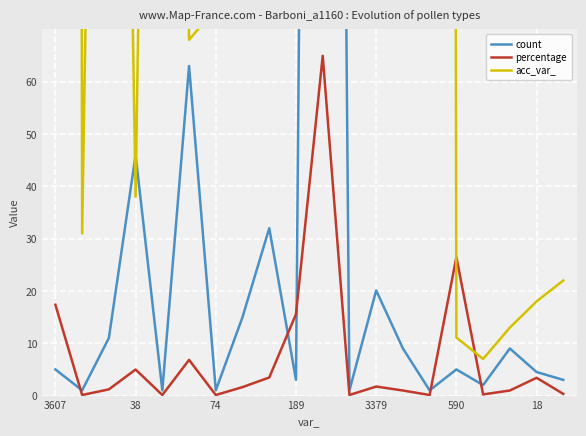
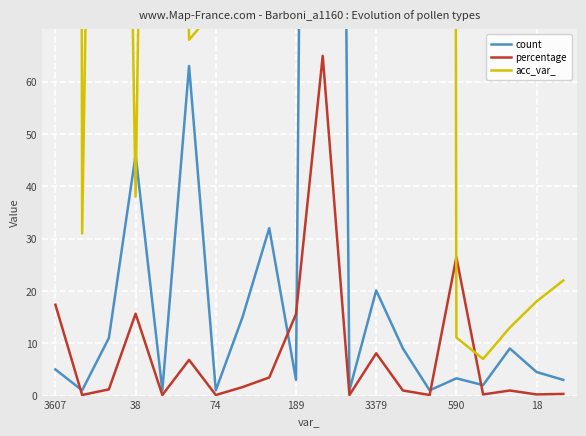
  {
    "count": {
      "3607": 5,
      "38": 46,
      "74": 1,
      "189": 3,
      "3379": 20,
-     "590": 5,
+     "590": 3,
      "18": 5
    },
    "percentage": {
      "3607": 17,
-     "38": 5,
+     "38": 16,
      "74": 0,
      "189": 16,
-     "3379": 2,
+     "3379": 8,
      "590": 26,
-     "18": 3
+     "18": 0
    },
    "acc_var_": {
      "38": 38,
      "590": 11,
      "18": 18
    }
  }
